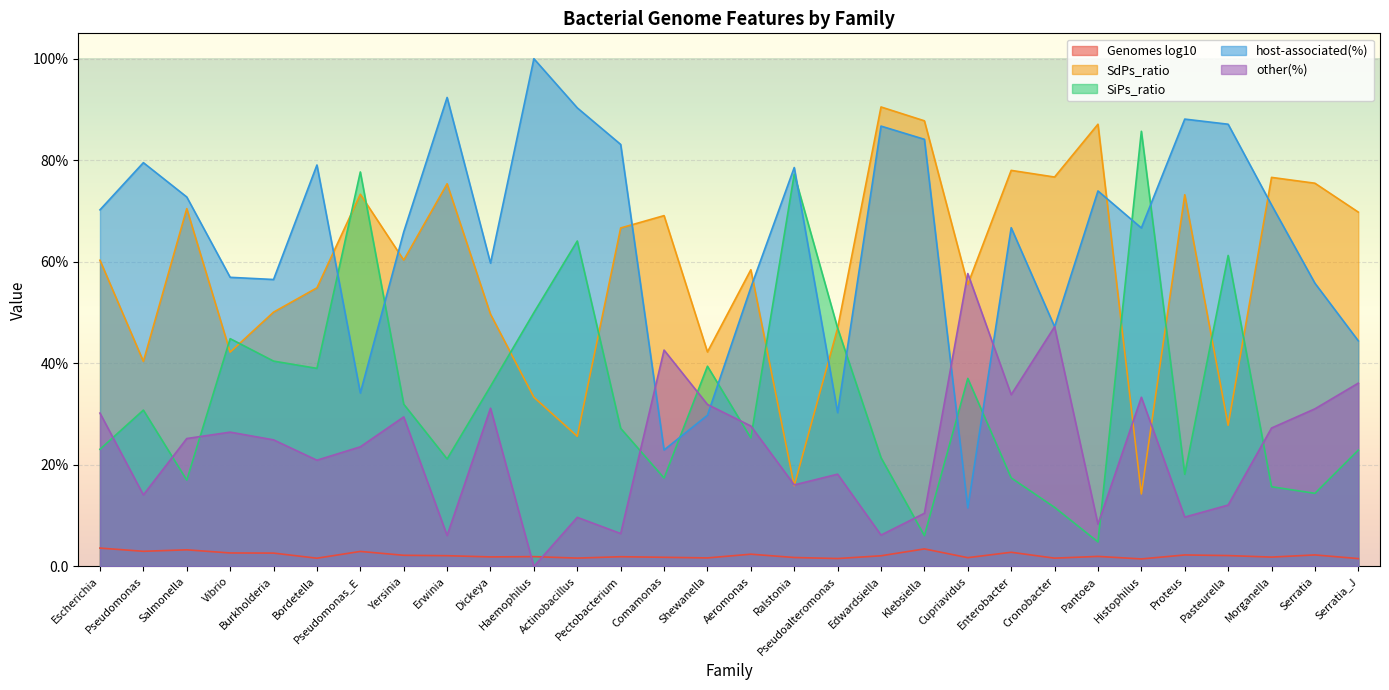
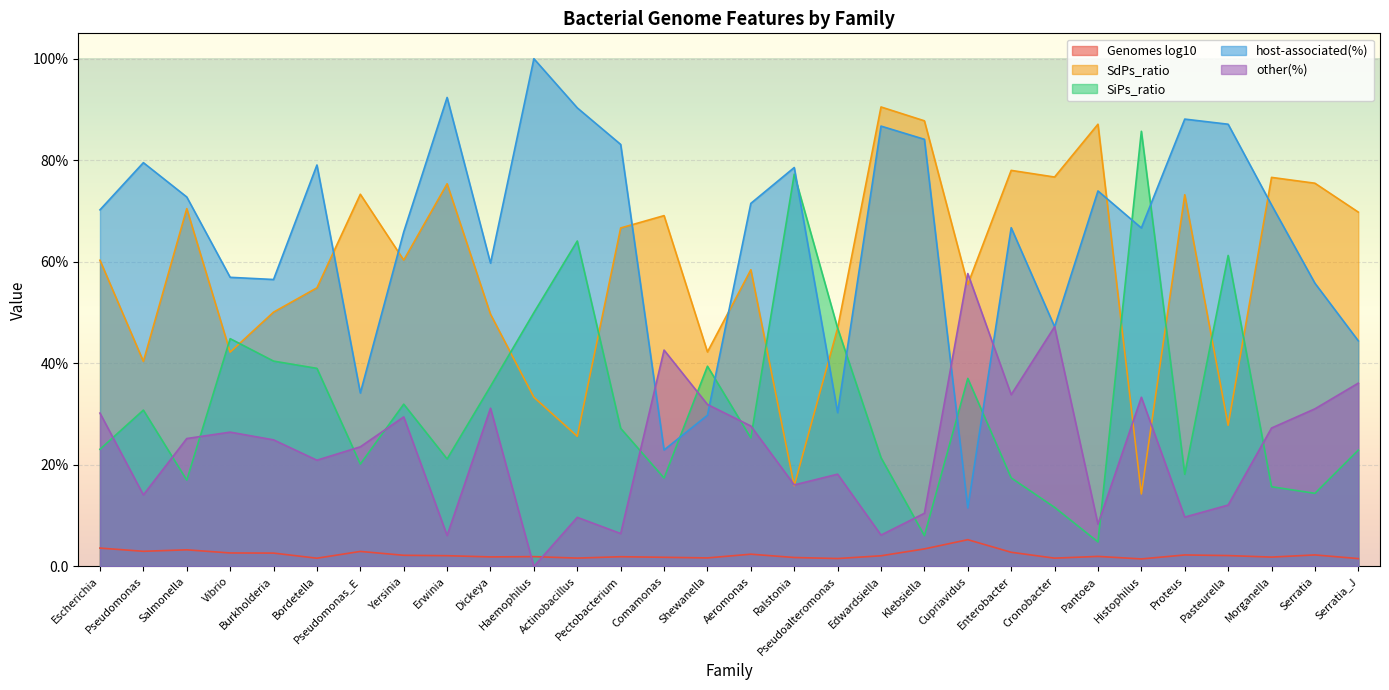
  {
    "Genomes log10": {
      "Escherichia": "4%",
      "Pseudomonas": "3%",
      "Salmonella": "3%",
      "Vibrio": "3%",
      "Burkholderia": "3%",
      "Bordetella": "2%",
      "Pseudomonas_E": "3%",
      "Yersinia": "2%",
      "Erwinia": "2%",
      "Dickeya": "2%",
      "Haemophilus": "2%",
      "Actinobacillus": "2%",
      "Pectobacterium": "2%",
      "Comamonas": "2%",
      "Shewanella": "2%",
      "Aeromonas": "2%",
      "Ralstonia": "2%",
      "Pseudoalteromonas": "2%",
      "Edwardsiella": "2%",
      "Klebsiella": "3%",
-     "Cupriavidus": "2%",
+     "Cupriavidus": "5%",
      "Enterobacter": "3%",
      "Cronobacter": "2%",
      "Pantoea": "2%",
      "Histophilus": "1%",
      "Proteus": "2%",
      "Pasteurella": "2%",
      "Morganella": "2%",
      "Serratia": "2%",
      "Serratia_J": "2%"
    },
    "SdPs_ratio": {
      "Escherichia": "60%",
      "Pseudomonas": "40%",
      "Salmonella": "70%",
      "Vibrio": "42%",
      "Burkholderia": "50%",
      "Bordetella": "55%",
      "Pseudomonas_E": "73%",
      "Yersinia": "60%",
      "Erwinia": "75%",
      "Dickeya": "50%",
      "Haemophilus": "33%",
      "Actinobacillus": "26%",
      "Pectobacterium": "67%",
      "Comamonas": "69%",
      "Shewanella": "42%",
      "Aeromonas": "58%",
      "Edwardsiella": "91%",
      "Klebsiella": "88%",
      "Cupriavidus": "56%",
      "Enterobacter": "78%",
      "Cronobacter": "77%",
      "Pantoea": "87%",
      "Histophilus": "14%",
      "Proteus": "73%",
      "Pasteurella": "28%",
      "Morganella": "77%",
      "Serratia": "75%",
      "Serratia_J": "70%"
    },
    "SiPs_ratio": {
      "Escherichia": "23%",
      "Pseudomonas": "31%",
      "Salmonella": "17%",
      "Vibrio": "45%",
      "Burkholderia": "40%",
      "Bordetella": "39%",
-     "Pseudomonas_E": "78%",
+     "Pseudomonas_E": "20%",
      "Yersinia": "32%",
      "Erwinia": "21%",
      "Dickeya": "35%",
      "Haemophilus": "50%",
      "Actinobacillus": "64%",
      "Pectobacterium": "27%",
      "Comamonas": "17%",
      "Shewanella": "39%",
      "Aeromonas": "25%",
      "Ralstonia": "77%",
      "Edwardsiella": "21%",
      "Klebsiella": "6%",
      "Cupriavidus": "37%",
      "Enterobacter": "17%",
      "Cronobacter": "12%",
      "Pantoea": "5%",
      "Histophilus": "86%",
      "Proteus": "18%",
      "Pasteurella": "61%",
      "Morganella": "16%",
      "Serratia": "14%",
      "Serratia_J": "23%"
    },
    "host-associated(%)": {
      "Escherichia": "70%",
      "Pseudomonas": "80%",
      "Salmonella": "73%",
      "Vibrio": "57%",
      "Burkholderia": "57%",
      "Bordetella": "79%",
      "Pseudomonas_E": "34%",
      "Yersinia": "66%",
      "Erwinia": "92%",
      "Dickeya": "60%",
      "Haemophilus": "100%",
      "Actinobacillus": "90%",
      "Pectobacterium": "83%",
      "Comamonas": "23%",
      "Shewanella": "30%",
-     "Aeromonas": "55%",
+     "Aeromonas": "72%",
      "Ralstonia": "79%",
      "Pseudoalteromonas": "30%",
      "Edwardsiella": "87%",
      "Klebsiella": "84%",
      "Cupriavidus": "12%",
      "Enterobacter": "67%",
      "Pantoea": "74%",
      "Histophilus": "67%",
      "Proteus": "88%",
      "Pasteurella": "87%",
      "Morganella": "71%",
      "Serratia": "56%",
      "Serratia_J": "44%"
    },
    "other(%)": {
      "Escherichia": "30%",
      "Pseudomonas": "14%",
      "Salmonella": "25%",
      "Vibrio": "26%",
      "Burkholderia": "25%",
      "Bordetella": "21%",
      "Pseudomonas_E": "24%",
      "Yersinia": "29%",
      "Erwinia": "6%",
      "Dickeya": "31%",
      "Haemophilus": "0%",
      "Actinobacillus": "10%",
      "Pectobacterium": "6%",
      "Comamonas": "43%",
      "Shewanella": "32%",
      "Aeromonas": "28%",
      "Pseudoalteromonas": "18%",
      "Edwardsiella": "6%",
      "Klebsiella": "10%",
      "Cupriavidus": "58%",
      "Enterobacter": "34%",
      "Pantoea": "8%",
      "Histophilus": "33%",
      "Proteus": "10%",
      "Pasteurella": "12%",
      "Morganella": "27%",
      "Serratia": "31%",
      "Serratia_J": "36%"
    }
  }
